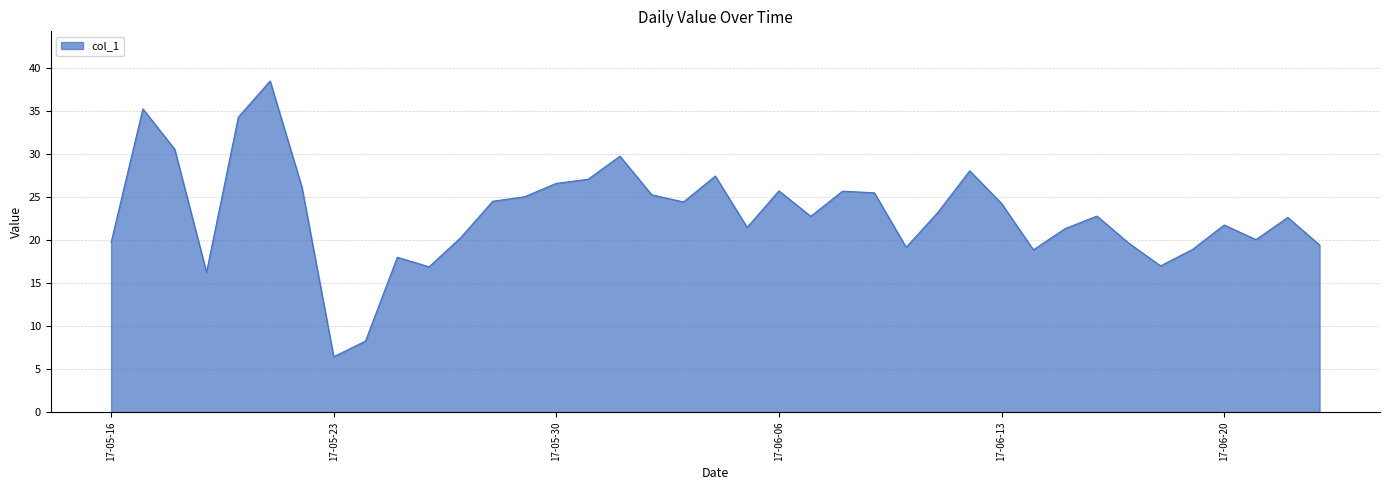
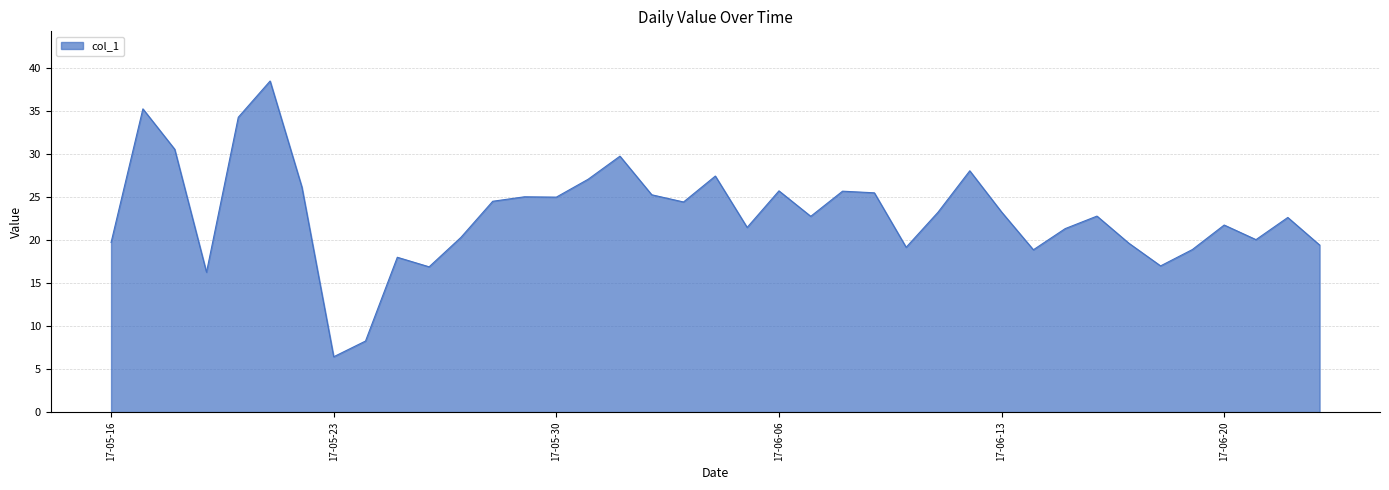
  {
    "17-05-16": 20,
    "17-05-23": 6,
-   "17-05-30": 27,
+   "17-05-30": 25,
    "17-06-06": 26,
-   "17-06-13": 24,
+   "17-06-13": 23,
    "17-06-20": 22
  }
